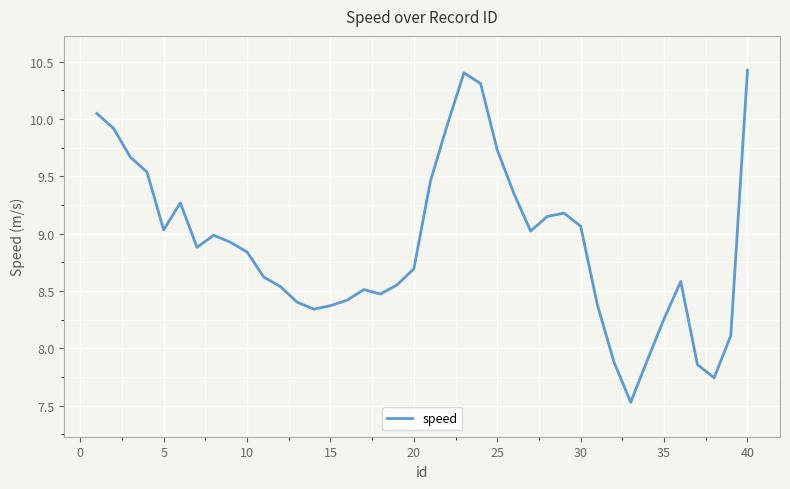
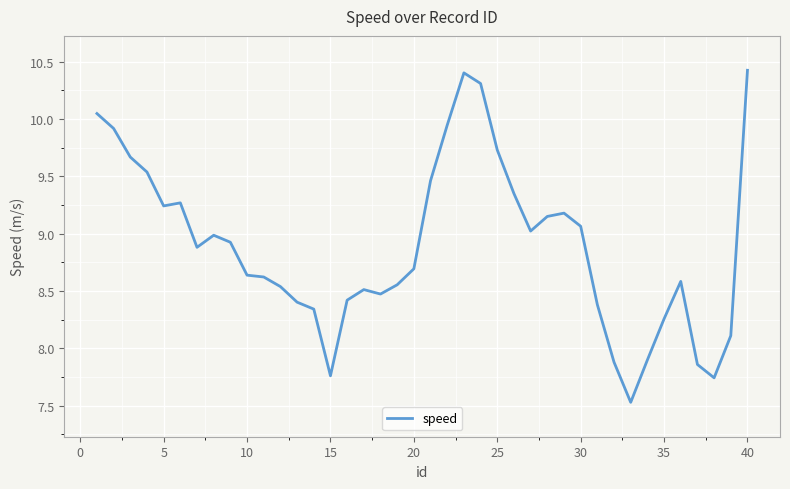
  {
    "speed": {
-     "5": 9.03,
-     "10": 8.84,
-     "15": 8.37,
+     "5": 9.24,
+     "10": 8.64,
+     "15": 7.76,
      "20": 8.69,
      "25": 9.73,
      "30": 9.06,
      "35": 8.26,
      "40": 10.43
    }
  }
